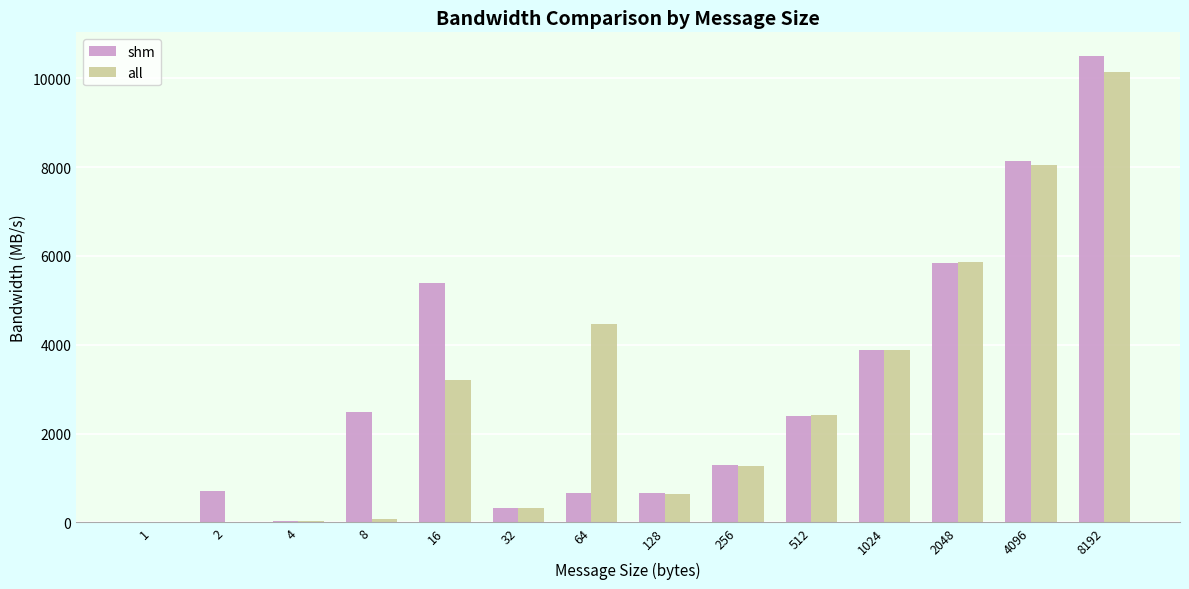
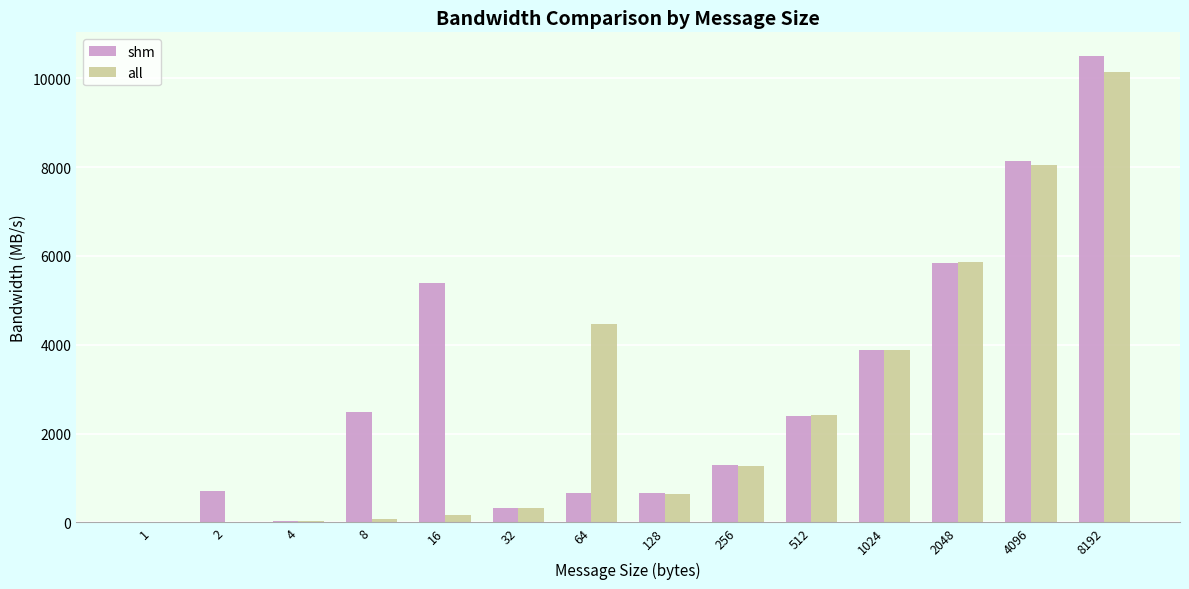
  {
    "shm": {
      "2": 700,
      "8": 2500,
      "16": 5400,
      "32": 300,
      "64": 700,
      "128": 700,
      "256": 1300,
      "512": 2400,
      "1024": 3900,
      "2048": 5800,
      "4096": 8100,
      "8192": 10500
    },
    "all": {
      "8": 100,
-     "16": 3200,
+     "16": 200,
      "32": 300,
      "64": 4500,
      "128": 600,
      "256": 1300,
      "512": 2400,
      "1024": 3900,
      "2048": 5900,
      "4096": 8100,
      "8192": 10100
    }
  }
